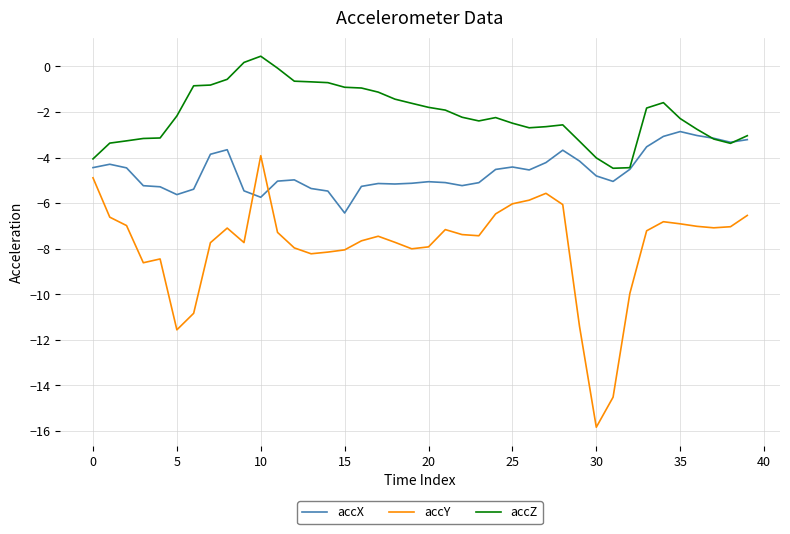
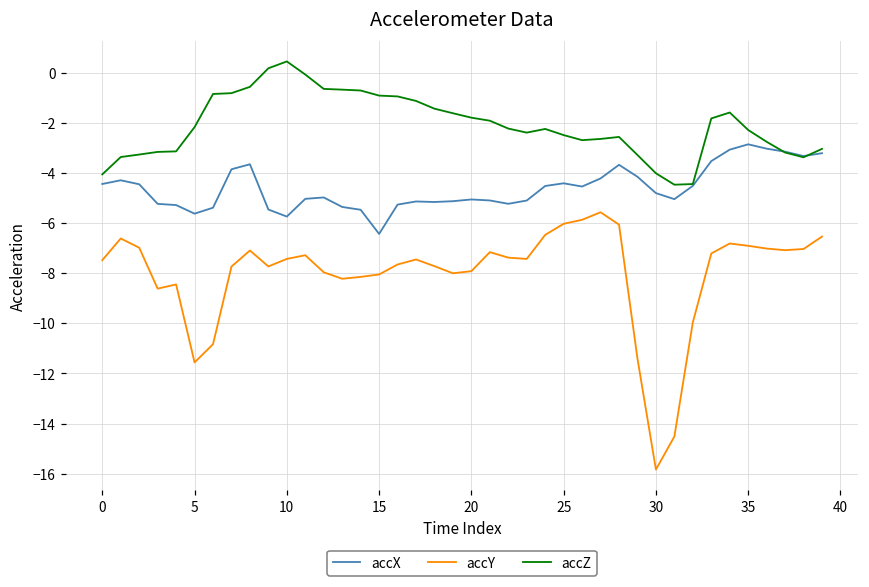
  {
    "accX": {
      "0": -4.4,
      "5": -5.6,
      "10": -5.7,
      "15": -6.4,
      "20": -5.1,
      "25": -4.4,
      "30": -4.8,
      "35": -2.9
    },
    "accY": {
-     "0": -4.9,
+     "0": -7.5,
      "5": -11.6,
-     "10": -3.9,
+     "10": -7.4,
      "15": -8.1,
      "20": -7.9,
      "25": -6.0,
      "30": -15.8,
      "35": -6.9
    },
    "accZ": {
      "0": -4.1,
      "5": -2.2,
      "10": 0.4,
      "15": -0.9,
      "20": -1.8,
      "25": -2.5,
      "30": -4.0,
      "35": -2.3
    }
  }
